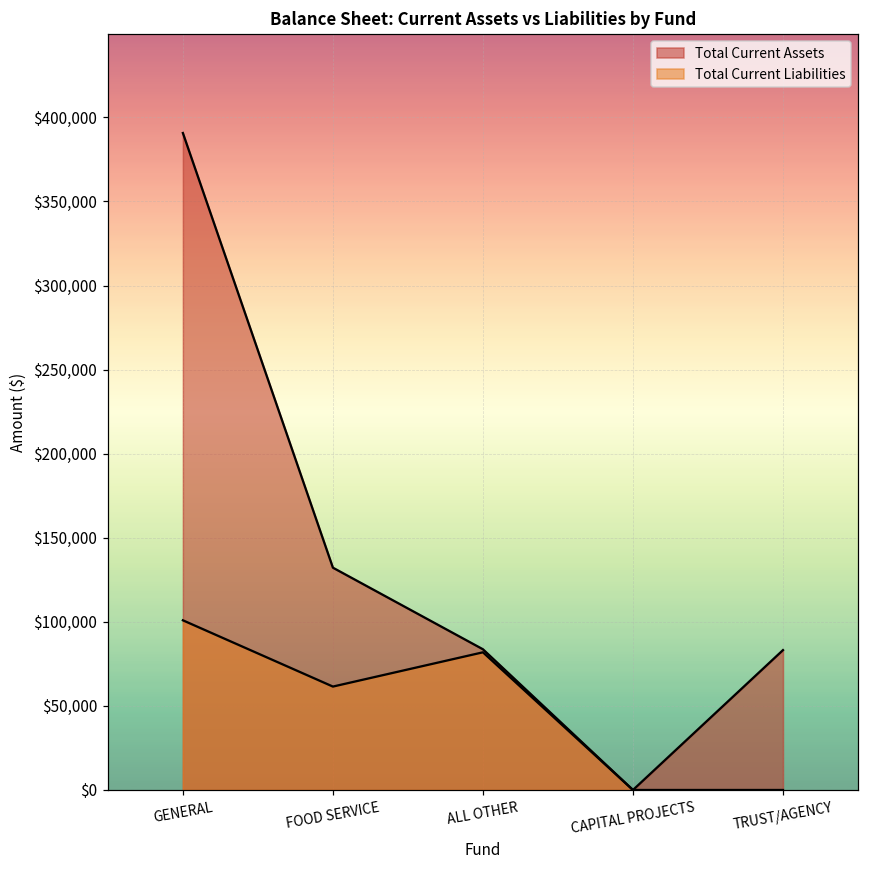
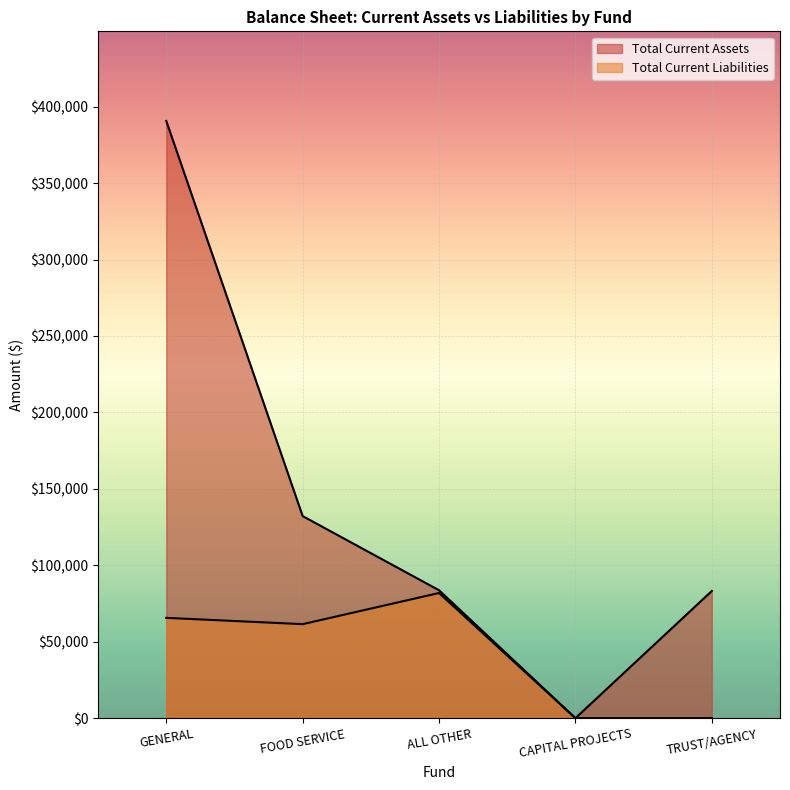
  {
    "Total Current Assets": {
      "GENERAL": "$391,000",
      "FOOD SERVICE": "$132,000",
      "ALL OTHER": "$84,000",
      "TRUST/AGENCY": "$83,000"
    },
    "Total Current Liabilities": {
-     "GENERAL": "$101,000",
+     "GENERAL": "$66,000",
      "FOOD SERVICE": "$61,000",
      "ALL OTHER": "$82,000",
      "TRUST/AGENCY": "$0"
    }
  }
